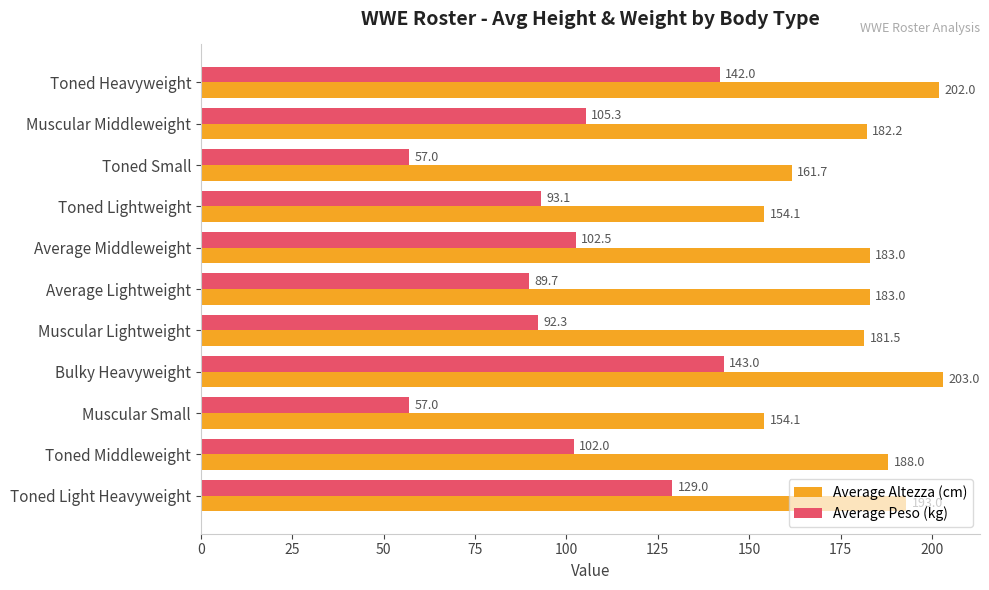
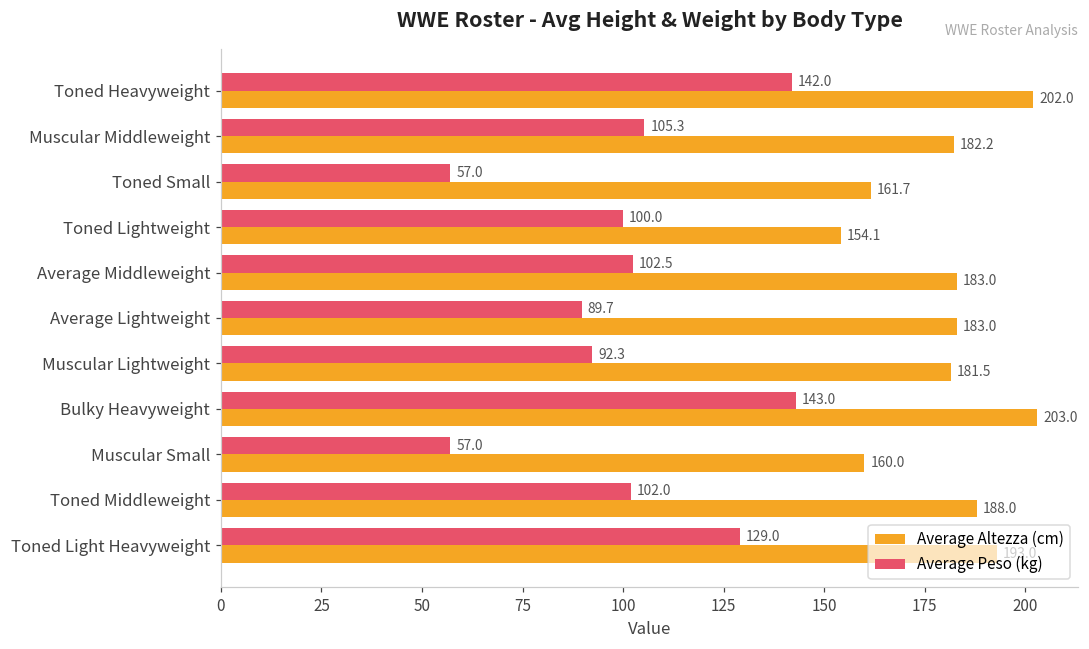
  {
    "Average Altezza (cm)": {
      "Toned Heavyweight": 202.0,
      "Muscular Middleweight": 182.2,
      "Toned Small": 161.7,
      "Toned Lightweight": 154.1,
      "Average Middleweight": 183.0,
      "Average Lightweight": 183.0,
      "Muscular Lightweight": 181.5,
      "Bulky Heavyweight": 203.0,
-     "Muscular Small": 154.1,
+     "Muscular Small": 160.0,
      "Toned Middleweight": 188.0
    },
    "Average Peso (kg)": {
      "Toned Heavyweight": 142.0,
      "Muscular Middleweight": 105.3,
      "Toned Small": 57.0,
-     "Toned Lightweight": 93.1,
+     "Toned Lightweight": 100.0,
      "Average Middleweight": 102.5,
      "Average Lightweight": 89.7,
      "Muscular Lightweight": 92.3,
      "Bulky Heavyweight": 143.0,
      "Muscular Small": 57.0,
      "Toned Middleweight": 102.0,
      "Toned Light Heavyweight": 129.0
    }
  }
